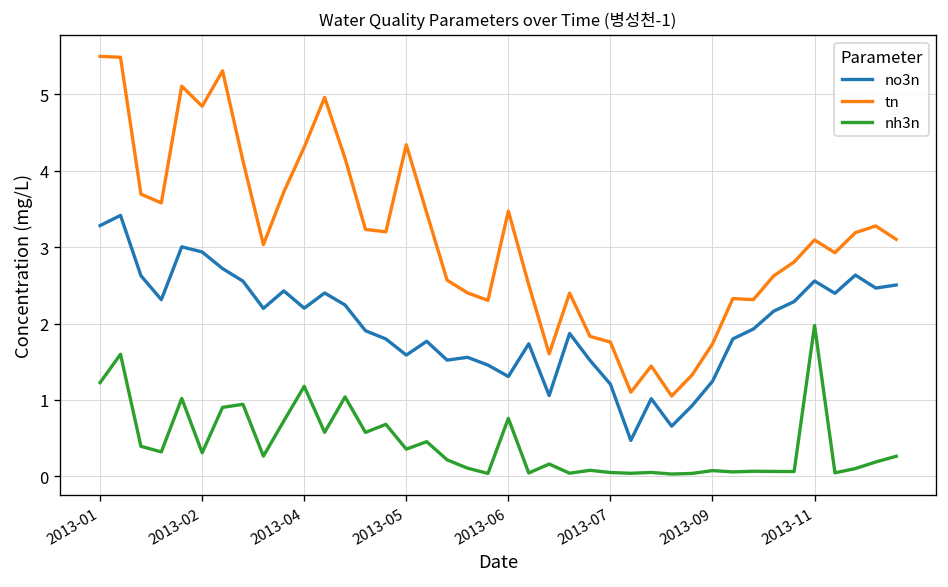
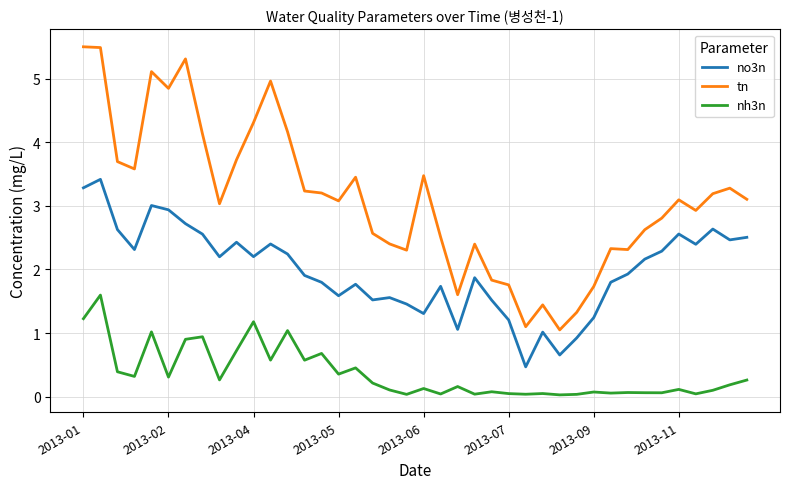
  {
    "no3n": {
      "2013-01": 3.3,
      "2013-02": 2.9,
      "2013-04": 2.2,
      "2013-05": 1.6,
      "2013-06": 1.3,
      "2013-07": 1.2,
      "2013-09": 1.2,
      "2013-11": 2.6
    },
    "tn": {
      "2013-01": 5.5,
      "2013-02": 4.8,
      "2013-04": 4.3,
-     "2013-05": 4.3,
+     "2013-05": 3.1,
      "2013-06": 3.5,
      "2013-07": 1.8,
      "2013-09": 1.7,
      "2013-11": 3.1
    },
    "nh3n": {
      "2013-01": 1.2,
      "2013-02": 0.3,
      "2013-04": 1.2,
      "2013-05": 0.4,
-     "2013-06": 0.8,
+     "2013-06": 0.1,
      "2013-07": 0.1,
      "2013-09": 0.1,
-     "2013-11": 2.0
+     "2013-11": 0.1
    }
  }
